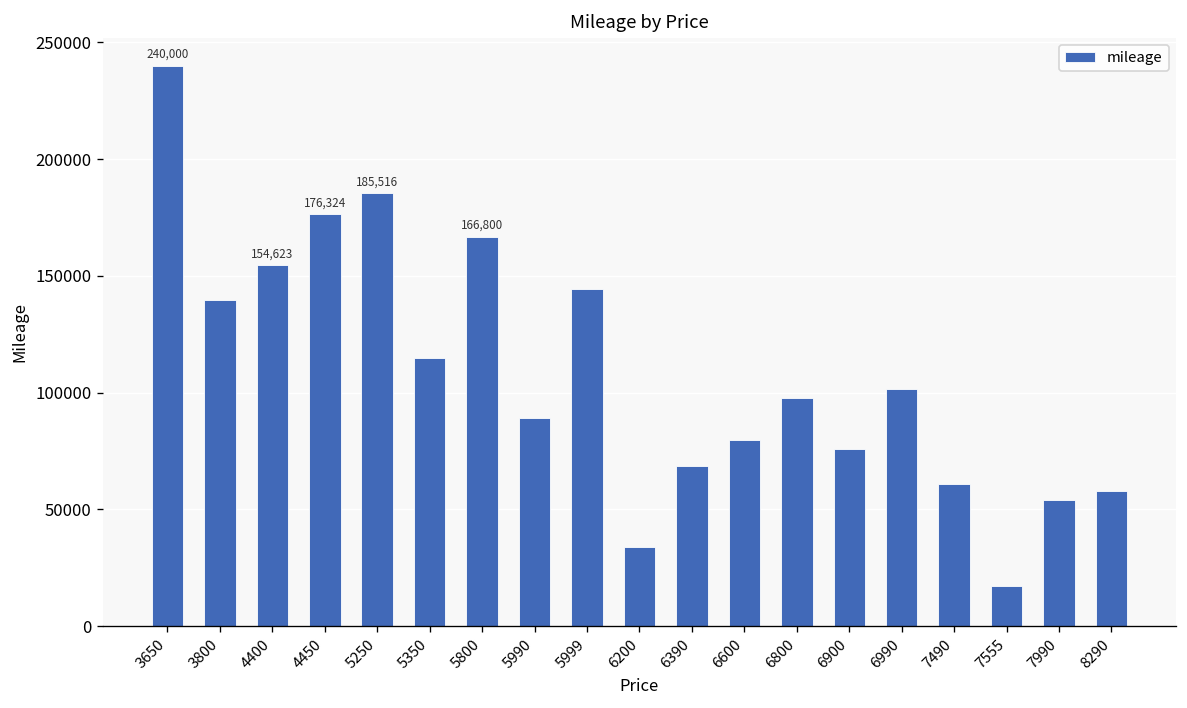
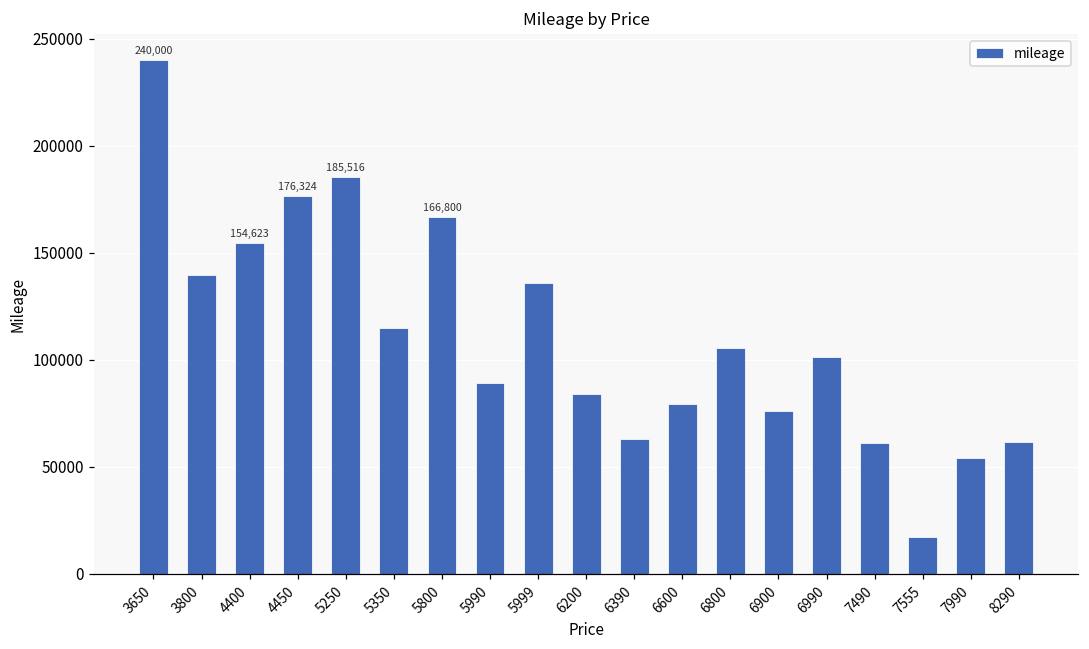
  {
    "3800": 140000,
    "5350": 115000,
    "5990": 89000,
-   "5999": 145000,
-   "6200": 34000,
-   "6390": 69000,
+   "5999": 136000,
+   "6200": 84000,
+   "6390": 63000,
    "6600": 80000,
-   "6800": 98000,
+   "6800": 106000,
    "6900": 76000,
    "6990": 101000,
    "7490": 61000,
    "7555": 17000,
    "7990": 54000,
-   "8290": 58000
+   "8290": 62000
  }
